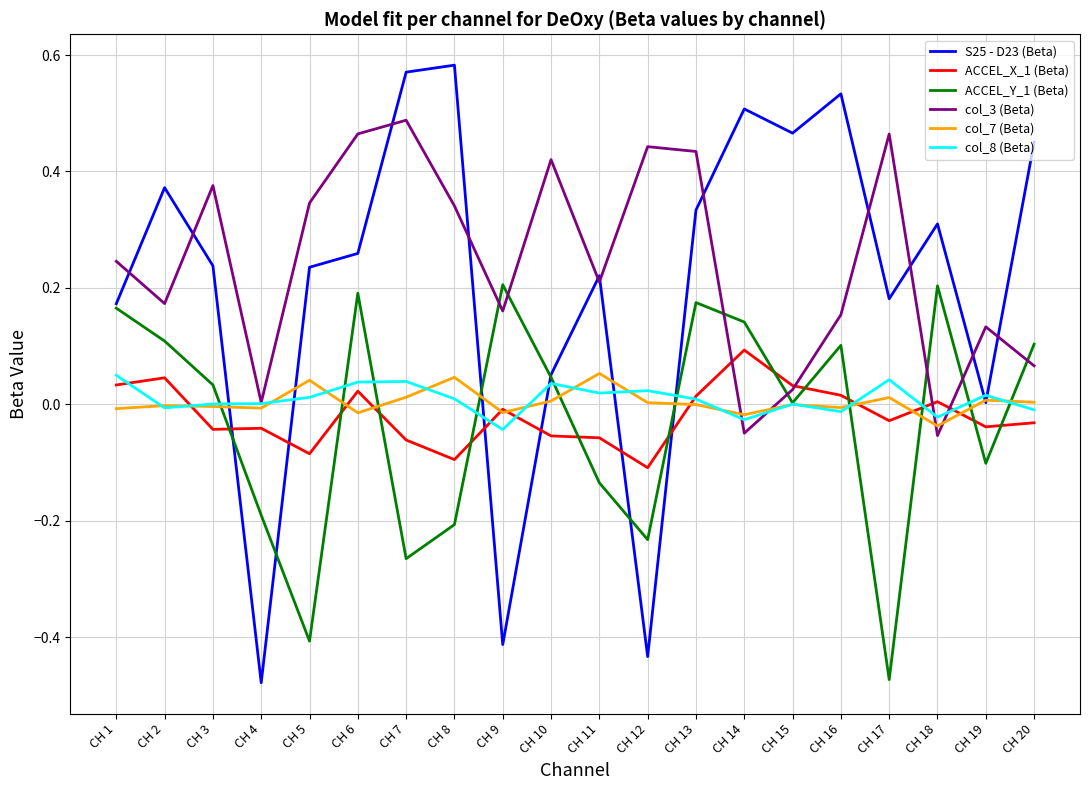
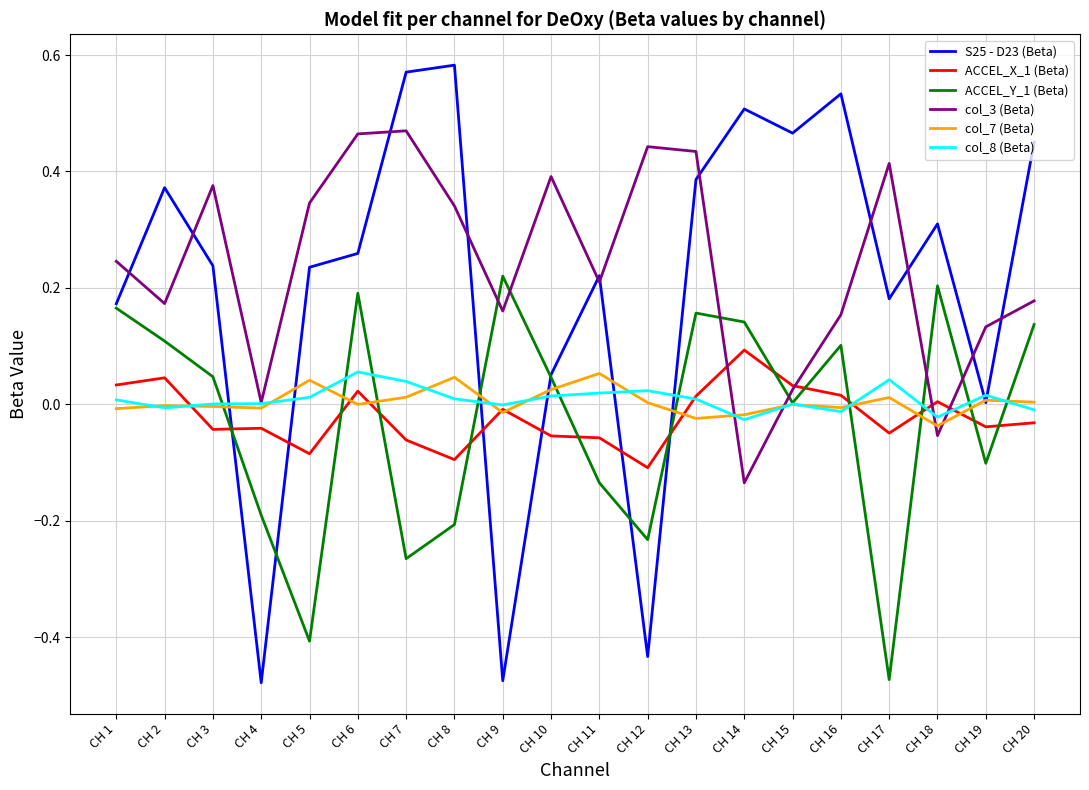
  {
    "S25 - D23 (Beta)": {
      "CH 1": 0.17,
      "CH 2": 0.37,
      "CH 3": 0.24,
      "CH 4": -0.48,
      "CH 5": 0.24,
      "CH 6": 0.26,
      "CH 7": 0.57,
      "CH 8": 0.58,
-     "CH 9": -0.41,
+     "CH 9": -0.47,
      "CH 10": 0.05,
      "CH 11": 0.22,
      "CH 12": -0.43,
-     "CH 13": 0.33,
+     "CH 13": 0.39,
      "CH 14": 0.51,
      "CH 15": 0.47,
      "CH 16": 0.53,
      "CH 17": 0.18,
      "CH 18": 0.31,
      "CH 19": 0.00
    },
    "ACCEL_X_1 (Beta)": {
      "CH 1": 0.03,
      "CH 2": 0.05,
      "CH 3": -0.04,
      "CH 4": -0.04,
      "CH 5": -0.09,
      "CH 6": 0.02,
      "CH 7": -0.06,
      "CH 8": -0.10,
      "CH 9": -0.01,
      "CH 10": -0.05,
      "CH 11": -0.06,
      "CH 12": -0.11,
      "CH 13": 0.01,
      "CH 14": 0.09,
      "CH 15": 0.03,
      "CH 16": 0.02,
-     "CH 17": -0.03,
+     "CH 17": -0.05,
      "CH 18": 0.00,
      "CH 19": -0.04,
      "CH 20": -0.03
    },
    "ACCEL_Y_1 (Beta)": {
      "CH 1": 0.17,
      "CH 2": 0.11,
-     "CH 3": 0.03,
+     "CH 3": 0.05,
      "CH 4": -0.19,
      "CH 5": -0.41,
      "CH 6": 0.19,
      "CH 7": -0.27,
      "CH 8": -0.21,
-     "CH 9": 0.21,
+     "CH 9": 0.22,
      "CH 10": 0.05,
      "CH 11": -0.13,
      "CH 12": -0.23,
-     "CH 13": 0.17,
+     "CH 13": 0.16,
      "CH 14": 0.14,
      "CH 16": 0.10,
      "CH 17": -0.47,
      "CH 18": 0.20,
      "CH 19": -0.10,
-     "CH 20": 0.10
+     "CH 20": 0.14
    },
    "col_3 (Beta)": {
      "CH 1": 0.25,
      "CH 2": 0.17,
      "CH 3": 0.38,
      "CH 5": 0.35,
      "CH 6": 0.46,
-     "CH 7": 0.49,
+     "CH 7": 0.47,
      "CH 8": 0.34,
      "CH 9": 0.16,
-     "CH 10": 0.42,
+     "CH 10": 0.39,
      "CH 11": 0.21,
      "CH 12": 0.44,
      "CH 13": 0.43,
-     "CH 14": -0.05,
+     "CH 14": -0.13,
      "CH 15": 0.03,
      "CH 16": 0.15,
-     "CH 17": 0.46,
+     "CH 17": 0.41,
      "CH 18": -0.05,
      "CH 19": 0.13,
-     "CH 20": 0.07
+     "CH 20": 0.18
    },
    "col_7 (Beta)": {
      "CH 1": -0.01,
      "CH 4": -0.01,
      "CH 5": 0.04,
-     "CH 6": -0.01,
+     "CH 6": 0.00,
      "CH 7": 0.01,
      "CH 8": 0.05,
      "CH 9": -0.01,
-     "CH 10": 0.01,
+     "CH 10": 0.03,
      "CH 11": 0.05,
      "CH 12": 0.00,
-     "CH 13": 0.00,
+     "CH 13": -0.02,
      "CH 14": -0.02,
      "CH 16": -0.01,
      "CH 17": 0.01,
      "CH 18": -0.04,
      "CH 19": 0.01,
      "CH 20": 0.00
    },
    "col_8 (Beta)": {
-     "CH 1": 0.05,
+     "CH 1": 0.01,
      "CH 5": 0.01,
-     "CH 6": 0.04,
+     "CH 6": 0.06,
      "CH 7": 0.04,
      "CH 8": 0.01,
-     "CH 9": -0.04,
-     "CH 10": 0.04,
+     "CH 9": 0.00,
+     "CH 10": 0.01,
      "CH 11": 0.02,
      "CH 12": 0.02,
      "CH 13": 0.01,
      "CH 14": -0.03,
      "CH 16": -0.01,
      "CH 17": 0.04,
      "CH 18": -0.02,
      "CH 19": 0.02,
      "CH 20": -0.01
    }
  }
